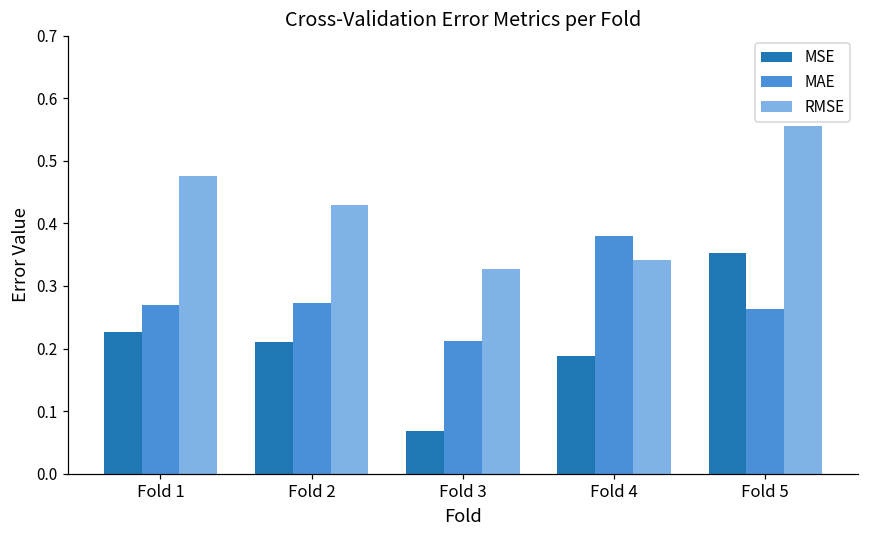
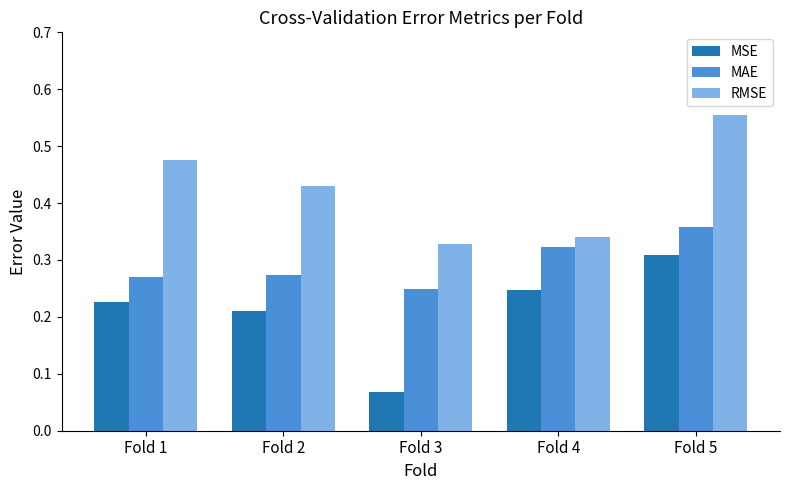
  {
    "MSE": {
      "Fold 1": 0.23,
      "Fold 2": 0.21,
      "Fold 3": 0.07,
-     "Fold 4": 0.19,
-     "Fold 5": 0.35
+     "Fold 4": 0.25,
+     "Fold 5": 0.31
    },
    "MAE": {
      "Fold 1": 0.27,
      "Fold 2": 0.27,
-     "Fold 3": 0.21,
-     "Fold 4": 0.38,
-     "Fold 5": 0.26
+     "Fold 3": 0.25,
+     "Fold 4": 0.32,
+     "Fold 5": 0.36
    },
    "RMSE": {
      "Fold 1": 0.48,
      "Fold 2": 0.43,
      "Fold 3": 0.33,
      "Fold 4": 0.34,
      "Fold 5": 0.56
    }
  }
